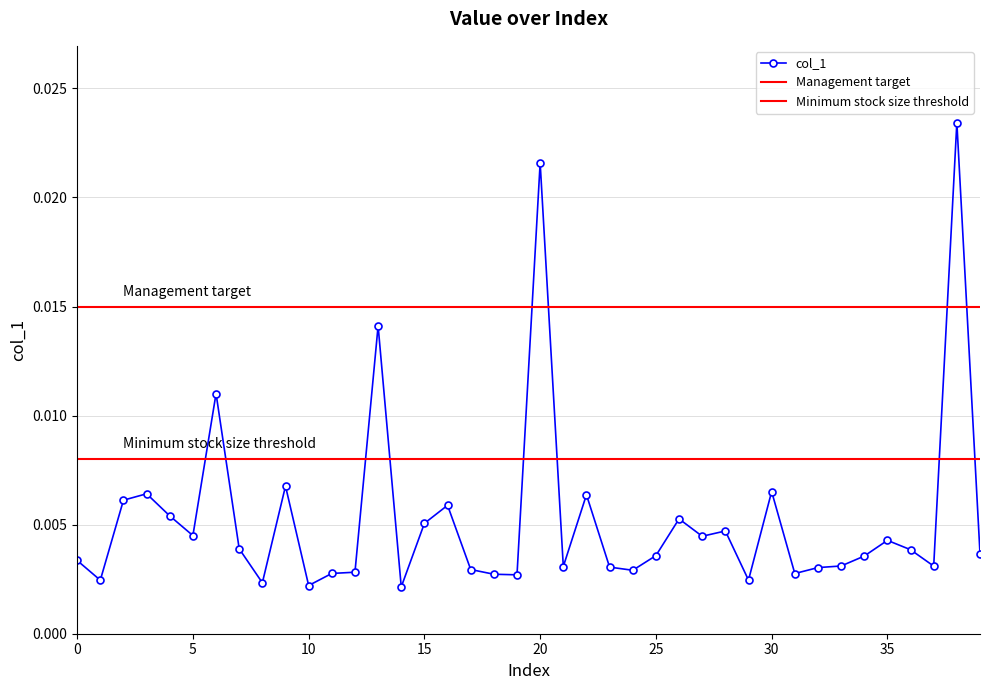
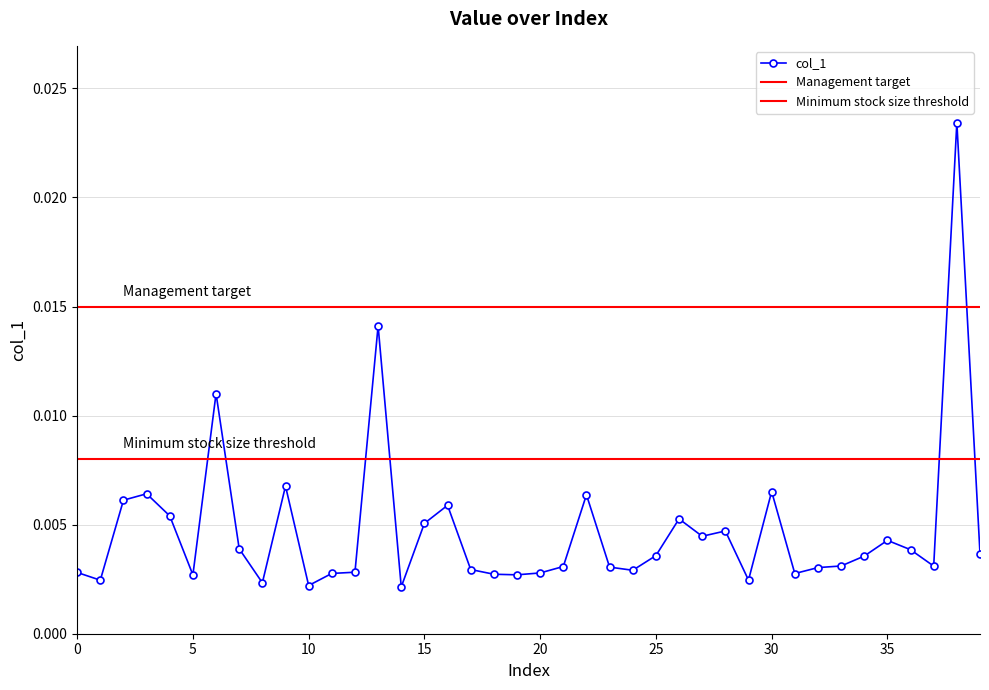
  {
-   "0": 0.0034,
-   "5": 0.0045,
+   "0": 0.0028,
+   "5": 0.0027,
    "10": 0.0022,
    "15": 0.0051,
-   "20": 0.0216,
+   "20": 0.0028,
    "25": 0.0036,
    "30": 0.0065,
    "35": 0.0043
  }
